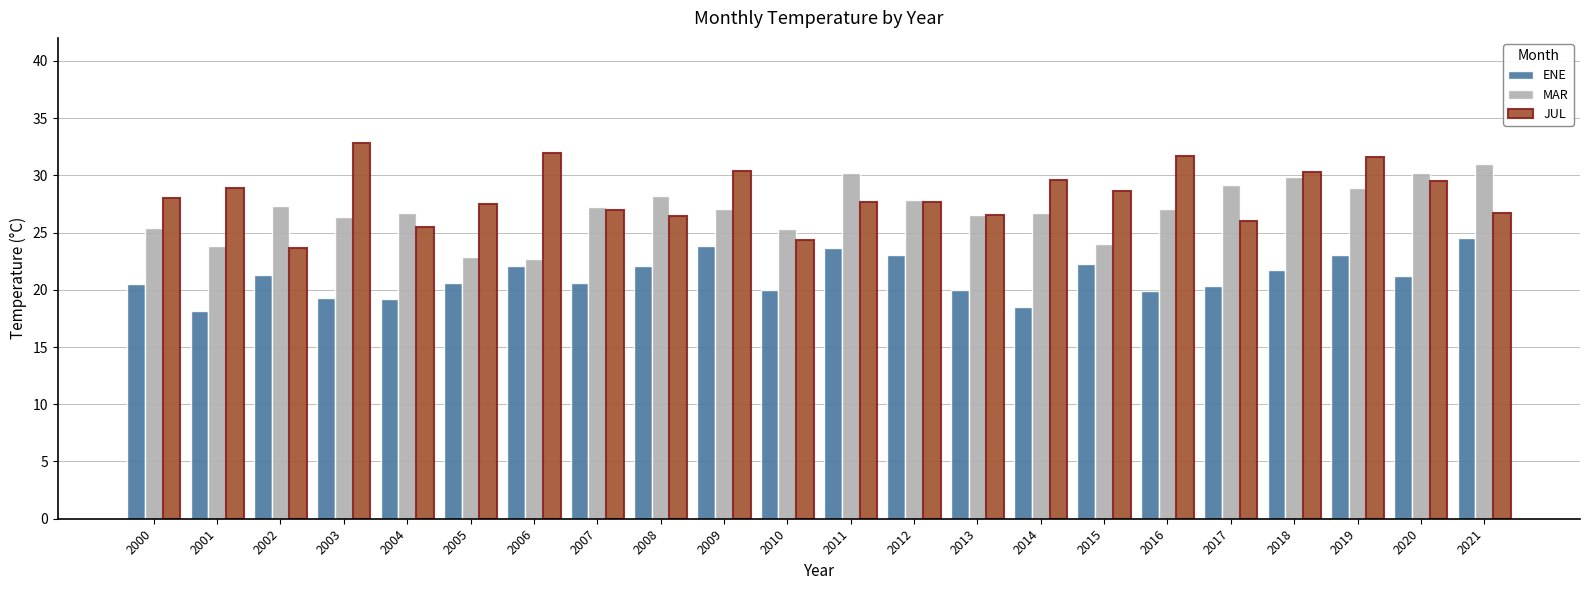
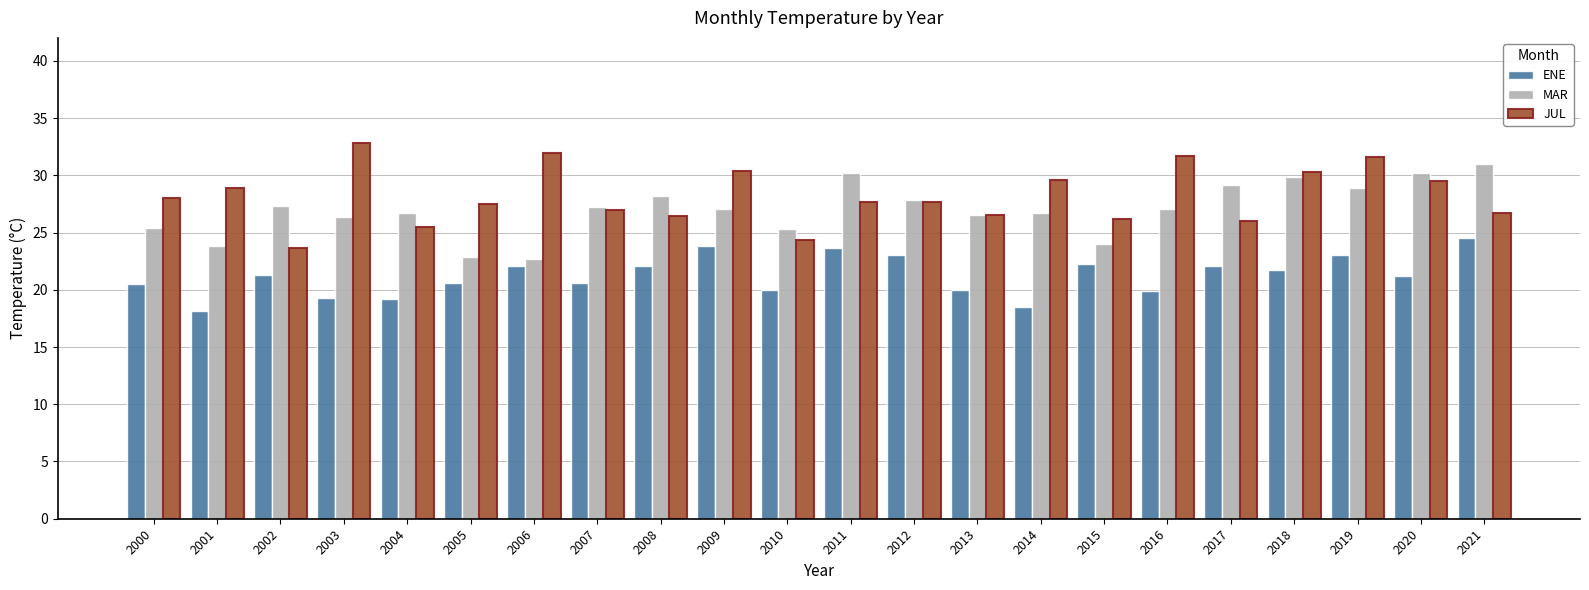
  {
    "ENE": {
      "2000": 20.5,
      "2001": 18.2,
      "2002": 21.3,
      "2003": 19.3,
      "2004": 19.2,
      "2005": 20.6,
      "2006": 22.1,
      "2007": 20.6,
      "2008": 22.1,
      "2009": 23.8,
      "2010": 20.0,
      "2011": 23.6,
      "2012": 23.1,
      "2013": 20.0,
      "2014": 18.5,
      "2015": 22.3,
      "2016": 19.9,
-     "2017": 20.3,
+     "2017": 22.0,
      "2018": 21.7,
      "2019": 23.0,
      "2020": 21.2,
      "2021": 24.5
    },
    "MAR": {
      "2000": 25.4,
      "2001": 23.8,
      "2002": 27.3,
      "2003": 26.4,
      "2004": 26.7,
      "2005": 22.9,
      "2006": 22.7,
      "2007": 27.2,
      "2008": 28.2,
      "2009": 27.0,
      "2010": 25.3,
      "2011": 30.2,
      "2012": 27.9,
      "2013": 26.5,
      "2014": 26.7,
      "2015": 24.0,
      "2016": 27.1,
      "2017": 29.2,
      "2018": 29.8,
      "2019": 28.9,
      "2020": 30.2,
      "2021": 31.0
    },
    "JUL": {
      "2000": 28.0,
      "2001": 28.9,
      "2002": 23.6,
      "2003": 32.8,
      "2004": 25.5,
      "2005": 27.5,
      "2006": 31.9,
      "2007": 27.0,
      "2008": 26.5,
      "2009": 30.4,
      "2010": 24.4,
      "2011": 27.6,
      "2012": 27.7,
      "2013": 26.5,
      "2014": 29.5,
-     "2015": 28.6,
+     "2015": 26.1,
      "2016": 31.7,
      "2017": 26.0,
      "2018": 30.3,
      "2019": 31.6,
      "2020": 29.5,
      "2021": 26.7
    }
  }
